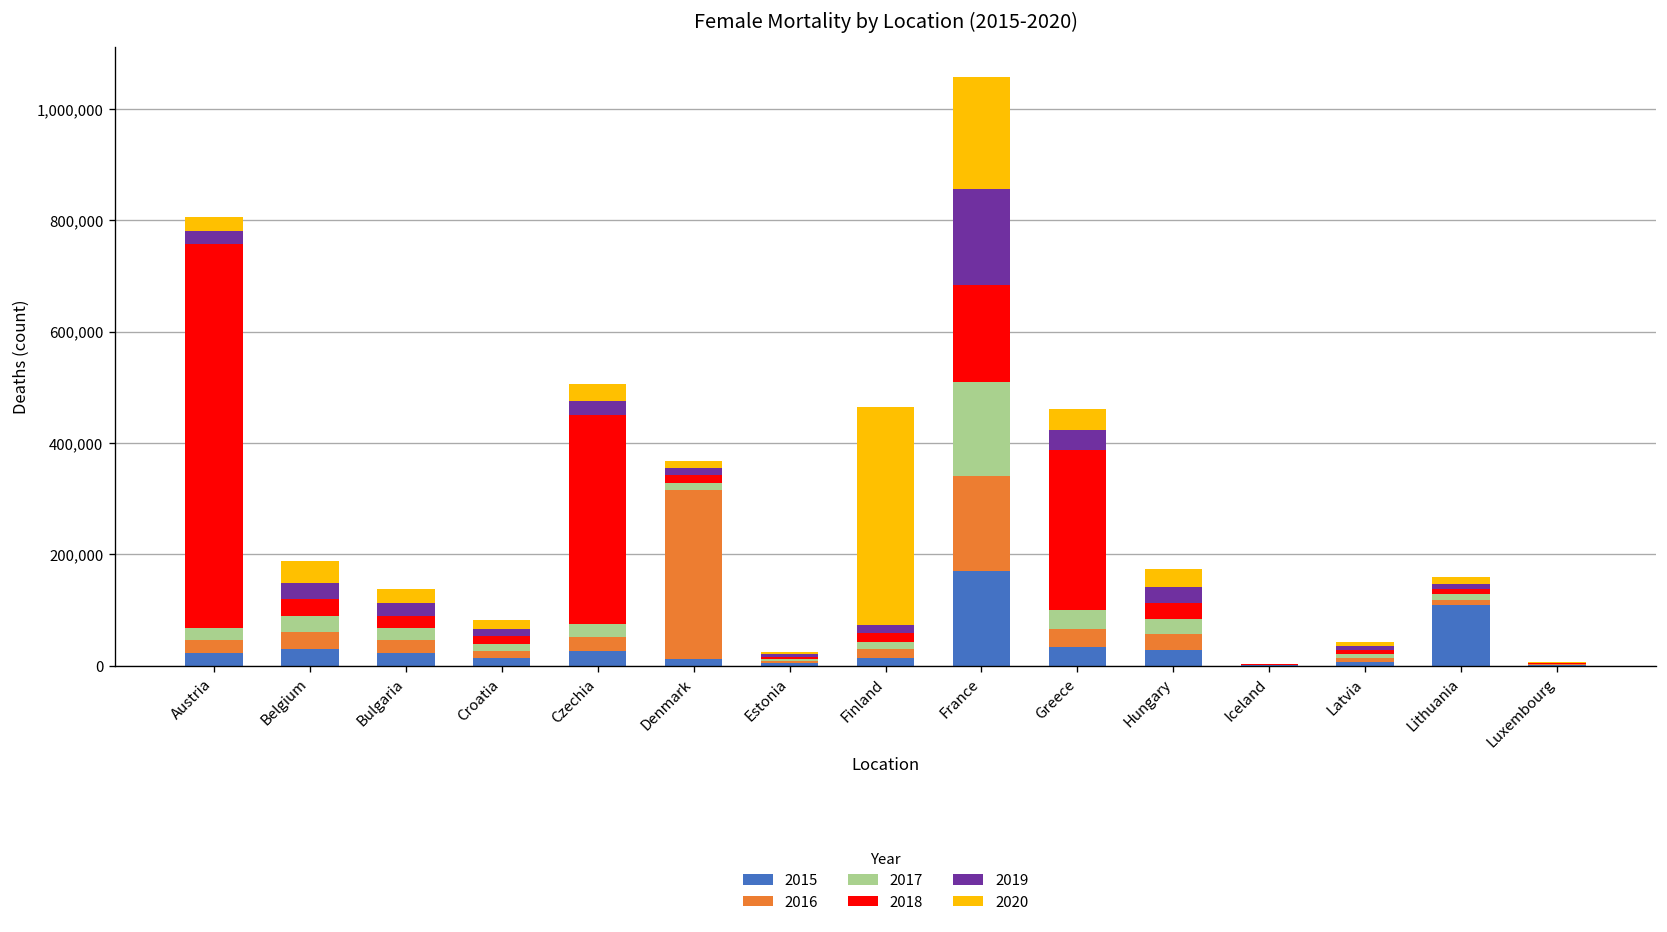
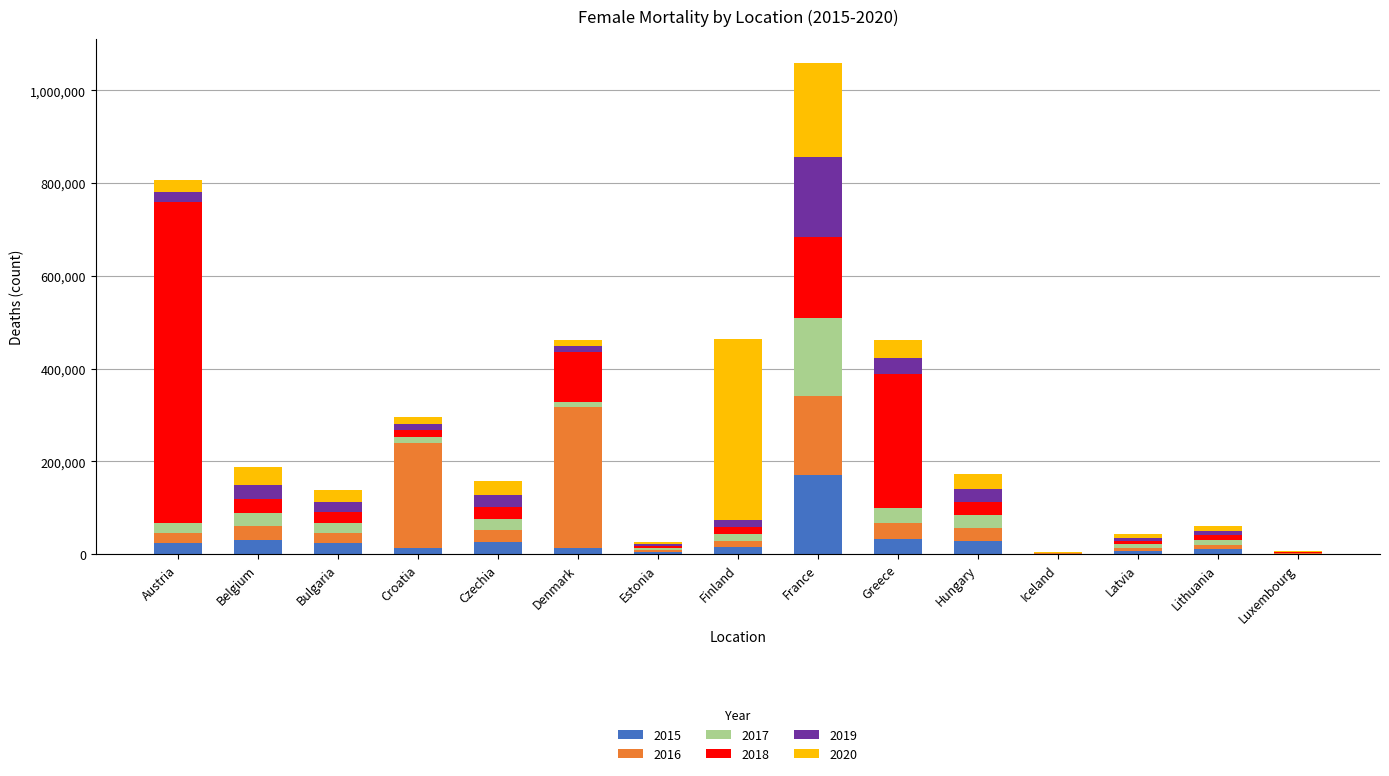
  {
    "2015": {
      "Austria": "20,000",
      "Belgium": "30,000",
      "Bulgaria": "20,000",
      "Croatia": "10,000",
      "Czechia": "30,000",
      "Denmark": "10,000",
      "Finland": "10,000",
      "France": "170,000",
      "Greece": "30,000",
      "Hungary": "30,000",
      "Latvia": "10,000",
-     "Lithuania": "110,000"
+     "Lithuania": "10,000"
    },
    "2016": {
      "Austria": "20,000",
      "Belgium": "30,000",
      "Bulgaria": "20,000",
-     "Croatia": "10,000",
+     "Croatia": "230,000",
      "Czechia": "20,000",
      "Denmark": "300,000",
      "Finland": "10,000",
      "France": "170,000",
      "Greece": "30,000",
      "Hungary": "30,000",
      "Latvia": "10,000",
      "Lithuania": "10,000"
    },
    "2017": {
      "Austria": "20,000",
      "Belgium": "30,000",
      "Bulgaria": "20,000",
      "Croatia": "10,000",
      "Czechia": "20,000",
      "Denmark": "10,000",
      "Finland": "10,000",
      "France": "170,000",
      "Greece": "30,000",
      "Hungary": "30,000",
      "Latvia": "10,000",
      "Lithuania": "10,000"
    },
    "2018": {
      "Austria": "690,000",
      "Belgium": "30,000",
      "Bulgaria": "20,000",
      "Croatia": "10,000",
-     "Czechia": "370,000",
-     "Denmark": "10,000",
+     "Czechia": "30,000",
+     "Denmark": "110,000",
      "Finland": "10,000",
      "France": "170,000",
      "Greece": "290,000",
      "Hungary": "30,000",
      "Latvia": "10,000",
      "Lithuania": "10,000"
    },
    "2019": {
      "Austria": "20,000",
      "Belgium": "30,000",
      "Bulgaria": "20,000",
      "Croatia": "10,000",
      "Czechia": "30,000",
      "Denmark": "10,000",
      "Finland": "10,000",
      "France": "170,000",
      "Greece": "40,000",
      "Hungary": "30,000",
      "Latvia": "10,000",
      "Lithuania": "10,000"
    },
    "2020": {
      "Austria": "30,000",
      "Belgium": "40,000",
      "Bulgaria": "30,000",
      "Croatia": "20,000",
      "Czechia": "30,000",
      "Denmark": "10,000",
      "Finland": "390,000",
      "France": "200,000",
      "Greece": "40,000",
      "Hungary": "30,000",
      "Latvia": "10,000",
      "Lithuania": "10,000"
    }
  }
